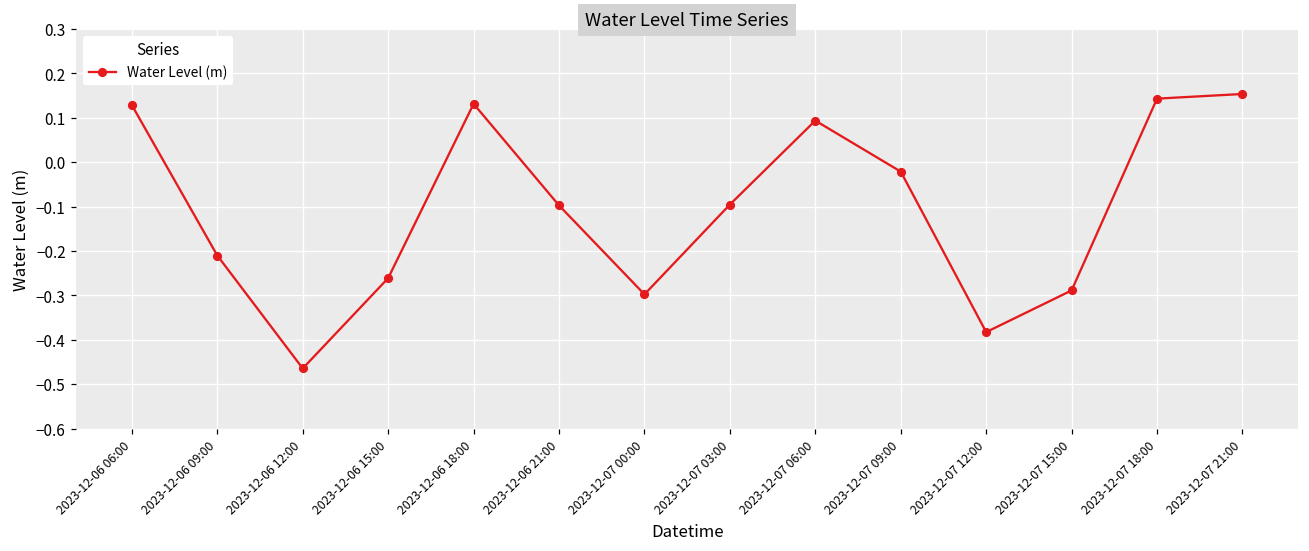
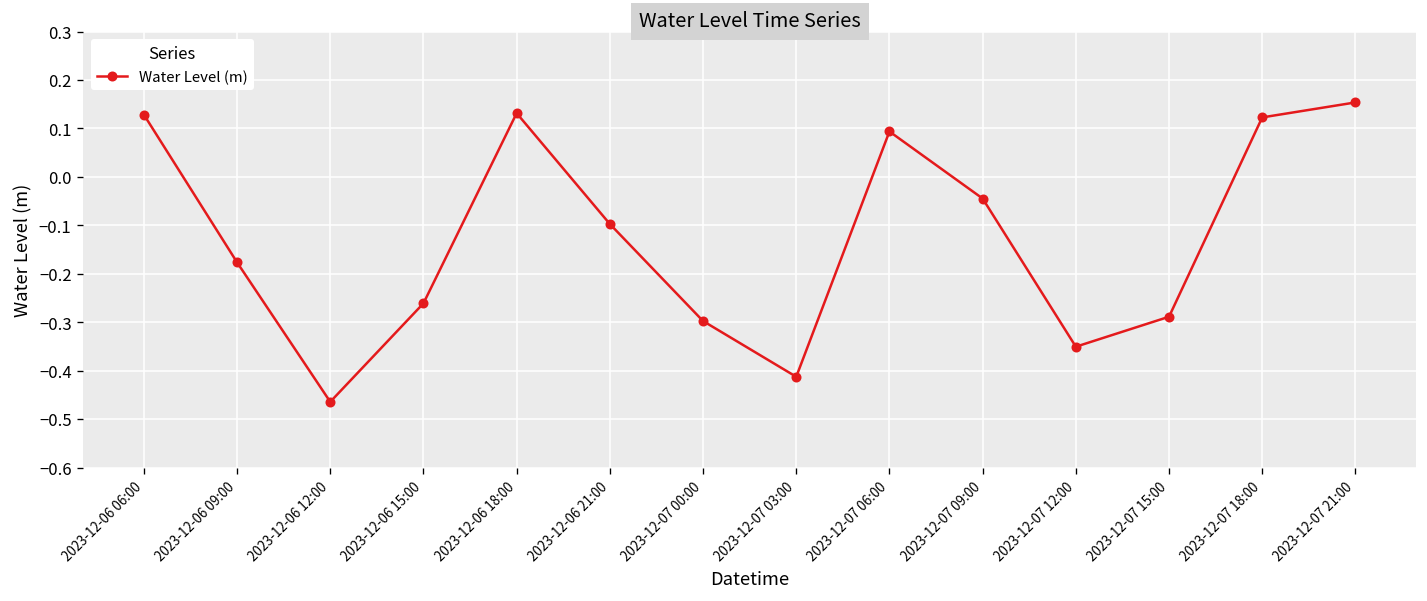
  {
    "2023-12-06 06:00": 0.13,
-   "2023-12-06 09:00": -0.21,
+   "2023-12-06 09:00": -0.18,
    "2023-12-06 12:00": -0.46,
    "2023-12-06 15:00": -0.26,
    "2023-12-06 18:00": 0.13,
    "2023-12-06 21:00": -0.10,
    "2023-12-07 00:00": -0.30,
-   "2023-12-07 03:00": -0.10,
+   "2023-12-07 03:00": -0.41,
    "2023-12-07 06:00": 0.09,
-   "2023-12-07 09:00": -0.02,
-   "2023-12-07 12:00": -0.38,
+   "2023-12-07 09:00": -0.04,
+   "2023-12-07 12:00": -0.35,
    "2023-12-07 15:00": -0.29,
-   "2023-12-07 18:00": 0.14,
+   "2023-12-07 18:00": 0.12,
    "2023-12-07 21:00": 0.15
  }
